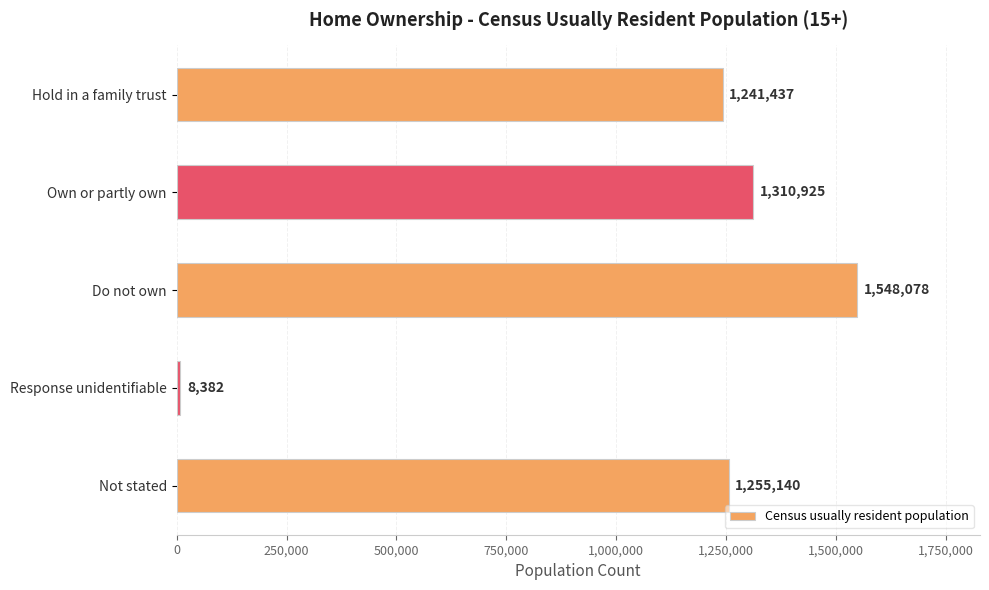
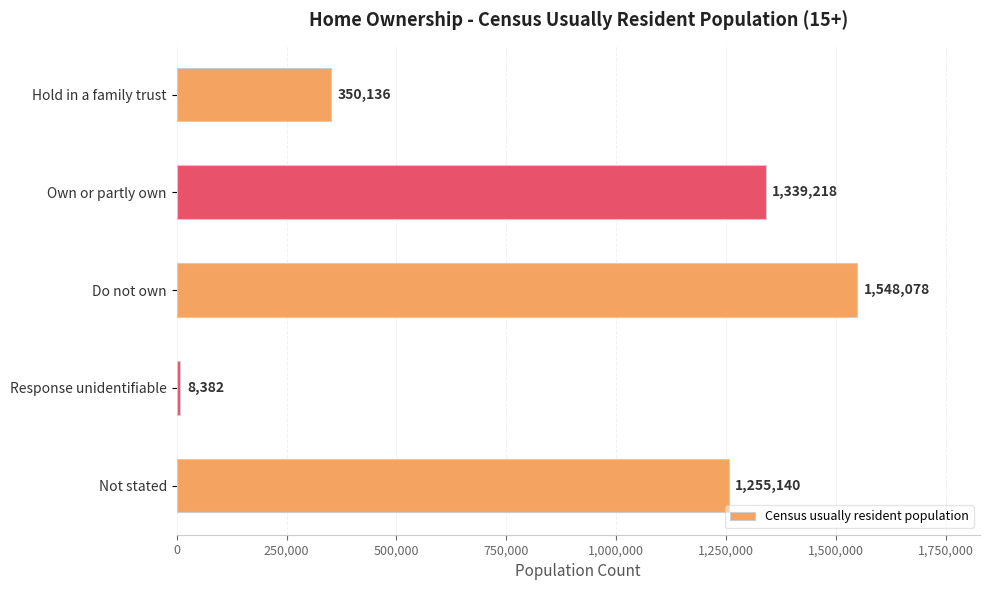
  {
-   "Hold in a family trust": "1,241,437",
-   "Own or partly own": "1,310,925",
+   "Hold in a family trust": "350,136",
+   "Own or partly own": "1,339,218",
    "Do not own": "1,548,078",
    "Response unidentifiable": "8,382",
    "Not stated": "1,255,140"
  }
